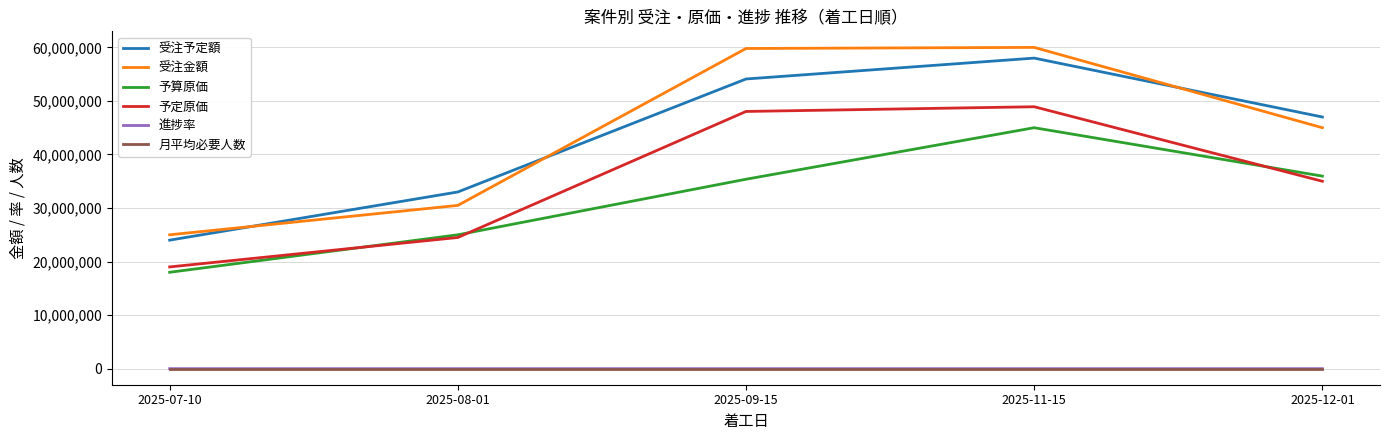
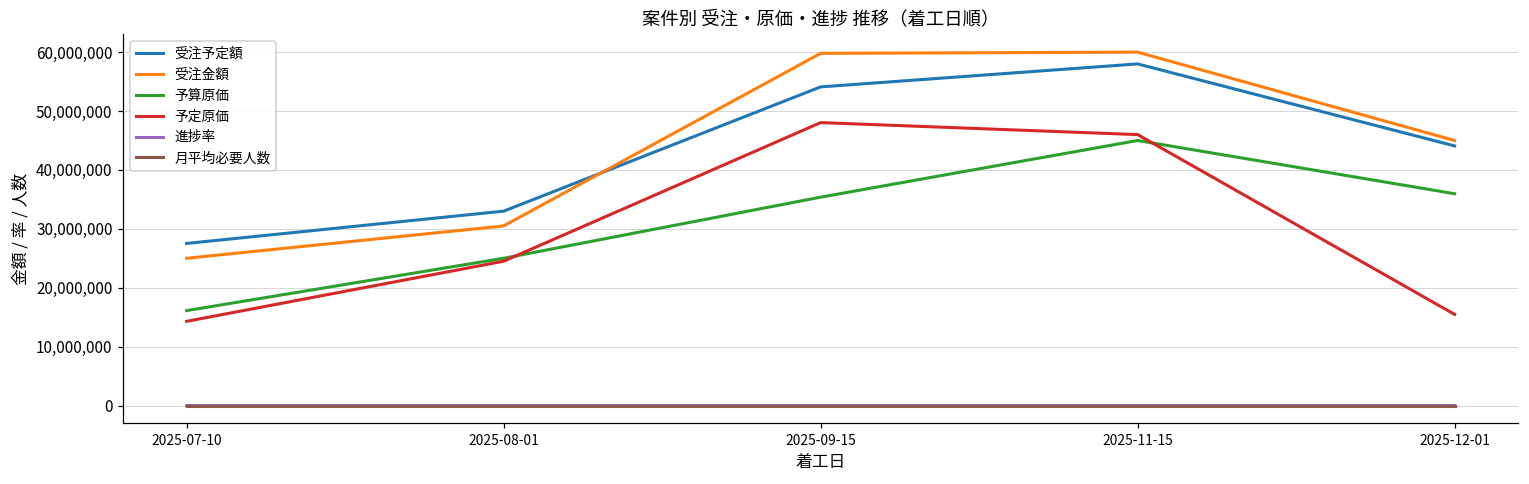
  {
    "受注予定額": {
-     "2025-07-10": "24,000,000",
+     "2025-07-10": "28,000,000",
      "2025-08-01": "33,000,000",
      "2025-09-15": "54,000,000",
      "2025-11-15": "58,000,000",
-     "2025-12-01": "47,000,000"
+     "2025-12-01": "44,000,000"
    },
    "受注金額": {
      "2025-07-10": "25,000,000",
      "2025-08-01": "30,000,000",
      "2025-09-15": "60,000,000",
      "2025-11-15": "60,000,000",
      "2025-12-01": "45,000,000"
    },
    "予算原価": {
-     "2025-07-10": "18,000,000",
+     "2025-07-10": "16,000,000",
      "2025-08-01": "25,000,000",
      "2025-09-15": "35,000,000",
      "2025-11-15": "45,000,000",
      "2025-12-01": "36,000,000"
    },
    "予定原価": {
-     "2025-07-10": "19,000,000",
+     "2025-07-10": "14,000,000",
      "2025-08-01": "25,000,000",
      "2025-09-15": "48,000,000",
-     "2025-11-15": "49,000,000",
-     "2025-12-01": "35,000,000"
+     "2025-11-15": "46,000,000",
+     "2025-12-01": "15,000,000"
    },
    "月平均必要人数": {
      "2025-07-10": "0",
      "2025-08-01": "0",
      "2025-09-15": "0",
      "2025-11-15": "0",
      "2025-12-01": "0"
    }
  }
